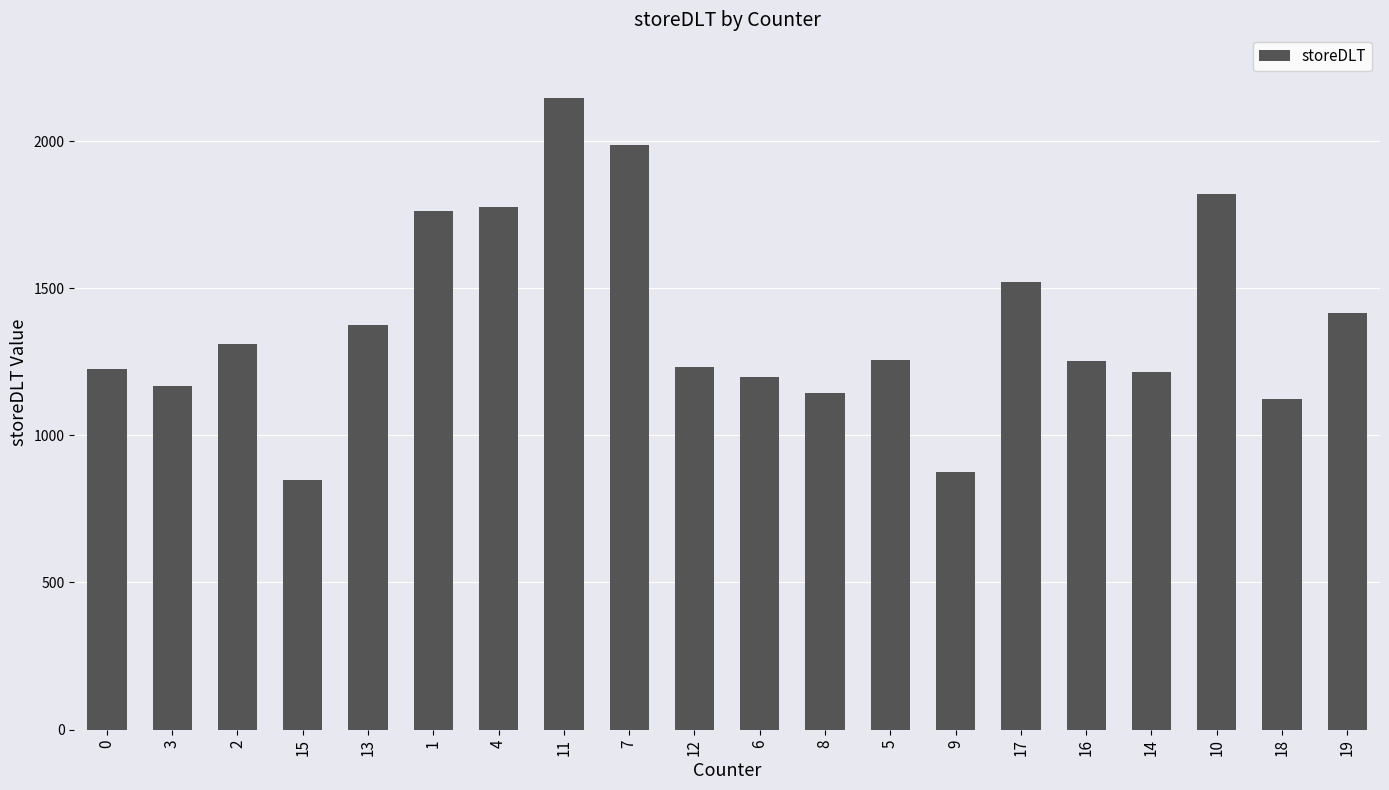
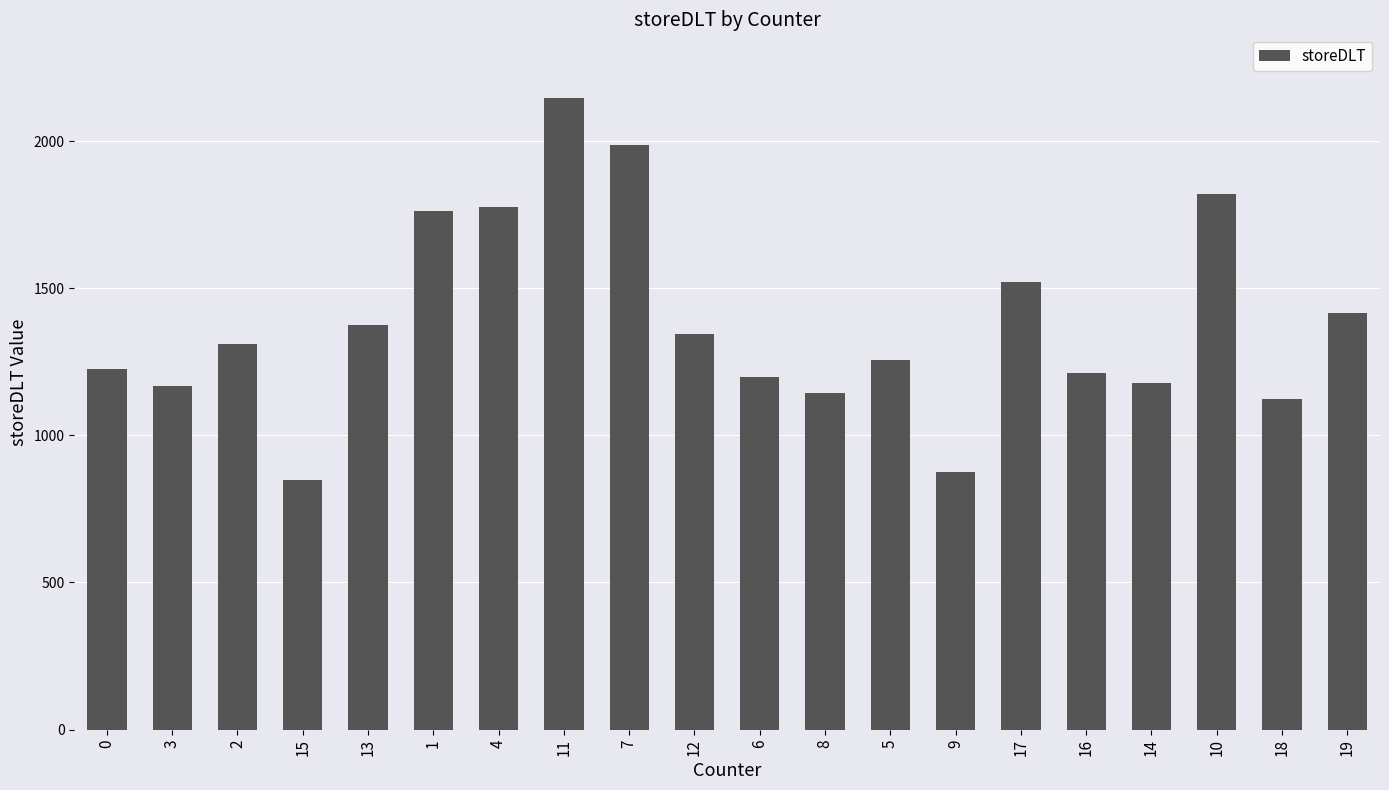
  {
    "0": 1230,
    "3": 1170,
    "2": 1310,
    "15": 850,
    "13": 1380,
    "1": 1760,
    "4": 1780,
    "11": 2150,
    "7": 1990,
-   "12": 1230,
+   "12": 1350,
    "6": 1200,
    "8": 1140,
    "5": 1260,
    "9": 880,
    "17": 1520,
-   "16": 1250,
-   "14": 1220,
+   "16": 1210,
+   "14": 1180,
    "10": 1820,
    "18": 1120,
    "19": 1420
  }
